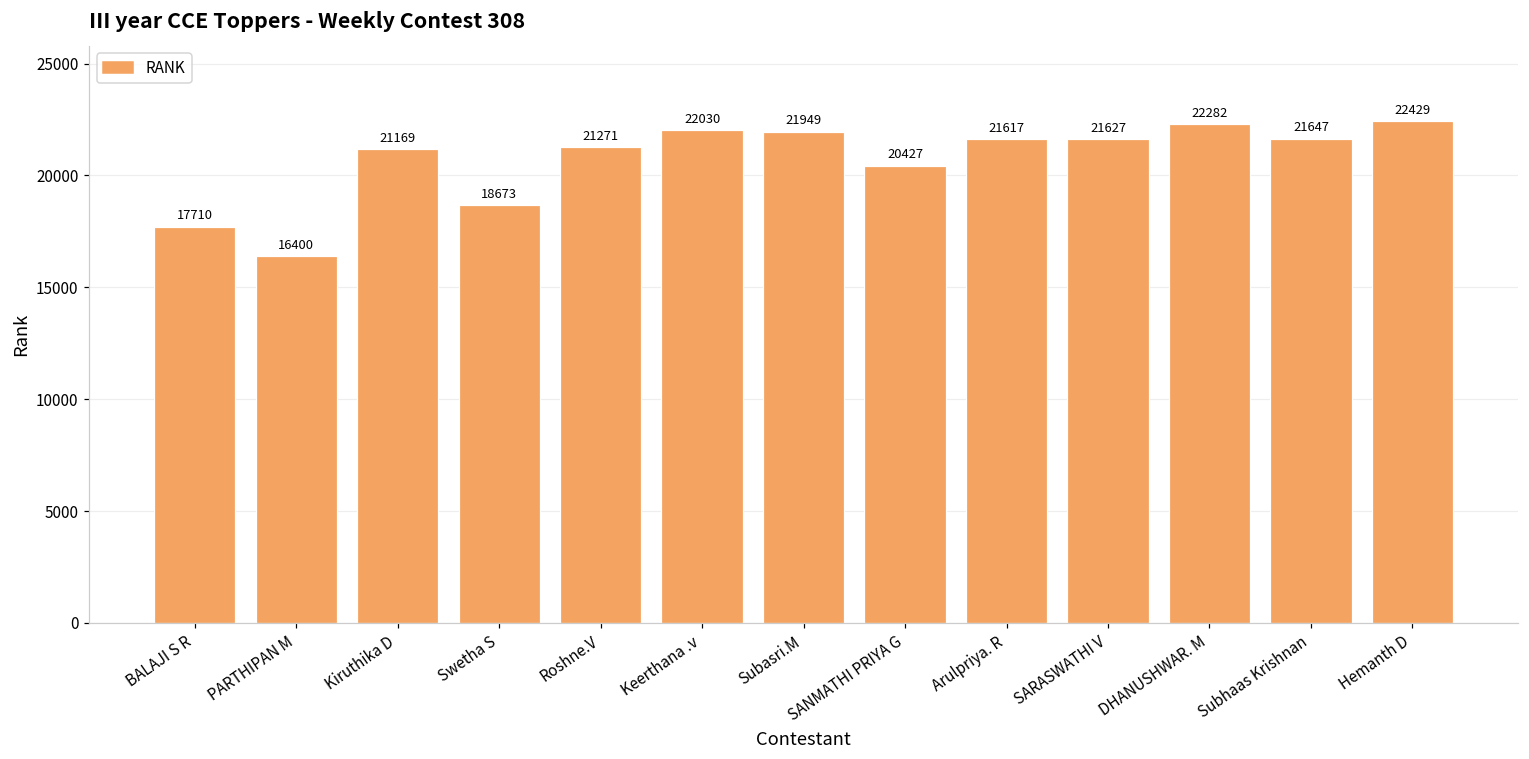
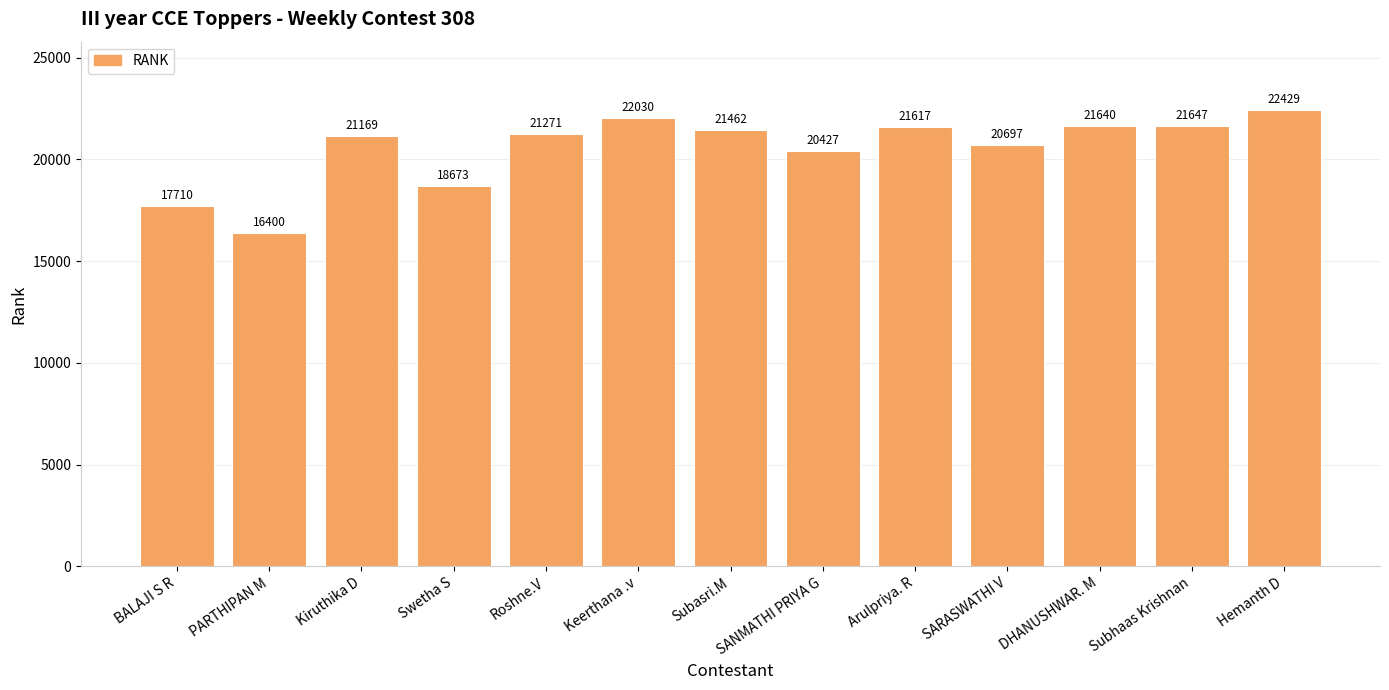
  {
    "BALAJI S R": 17710,
    "PARTHIPAN M": 16400,
    "Kiruthika D": 21169,
    "Swetha S": 18673,
    "Roshne.V": 21271,
    "Keerthana .v": 22030,
-   "Subasri.M": 21949,
+   "Subasri.M": 21462,
    "SANMATHI PRIYA G": 20427,
    "Arulpriya. R": 21617,
-   "SARASWATHI V": 21627,
-   "DHANUSHWAR. M": 22282,
+   "SARASWATHI V": 20697,
+   "DHANUSHWAR. M": 21640,
    "Subhaas Krishnan": 21647,
    "Hemanth D": 22429
  }
